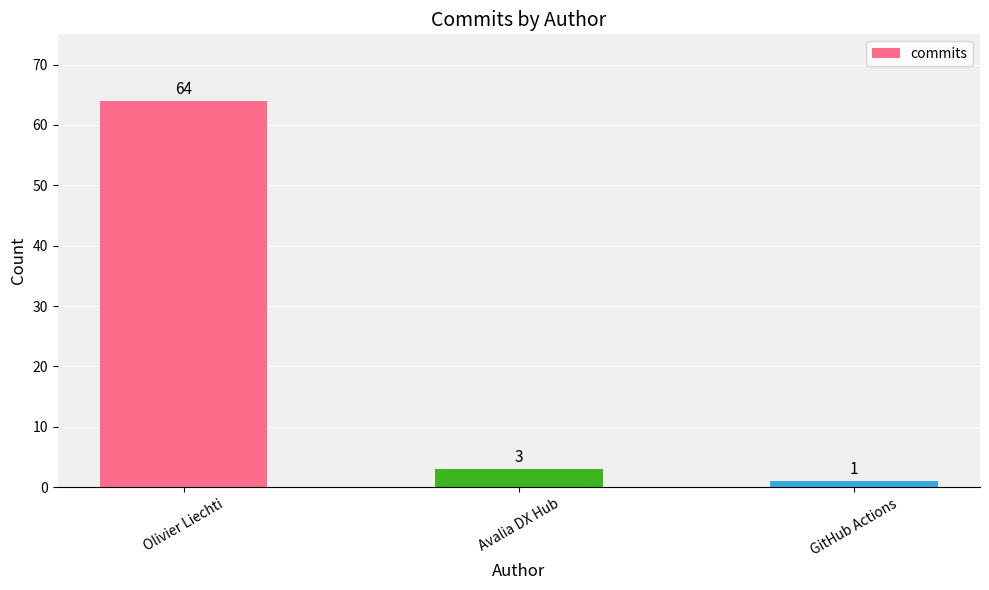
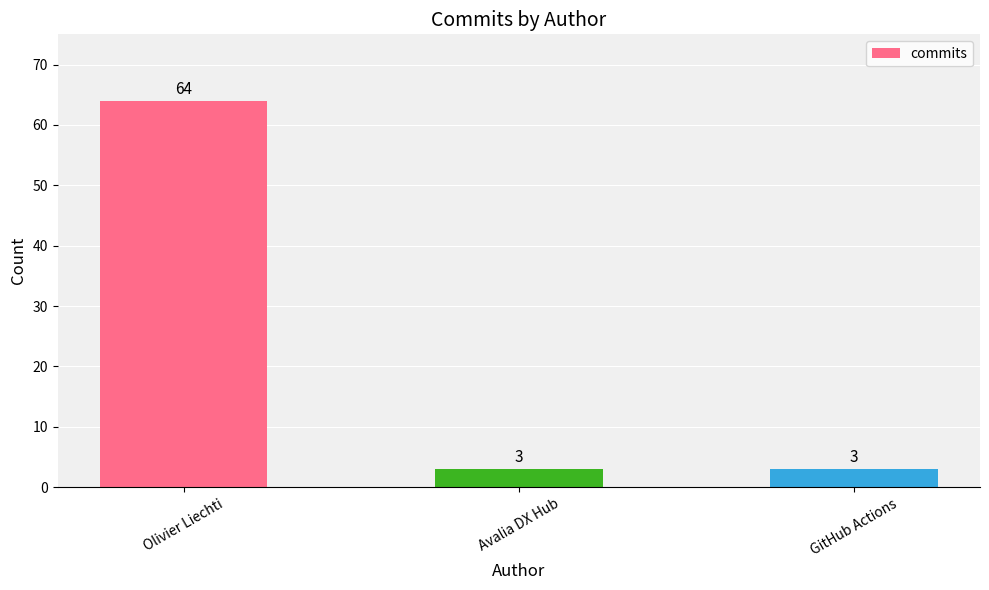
  {
    "Olivier Liechti": 64,
    "Avalia DX Hub": 3,
-   "GitHub Actions": 1
+   "GitHub Actions": 3
  }
